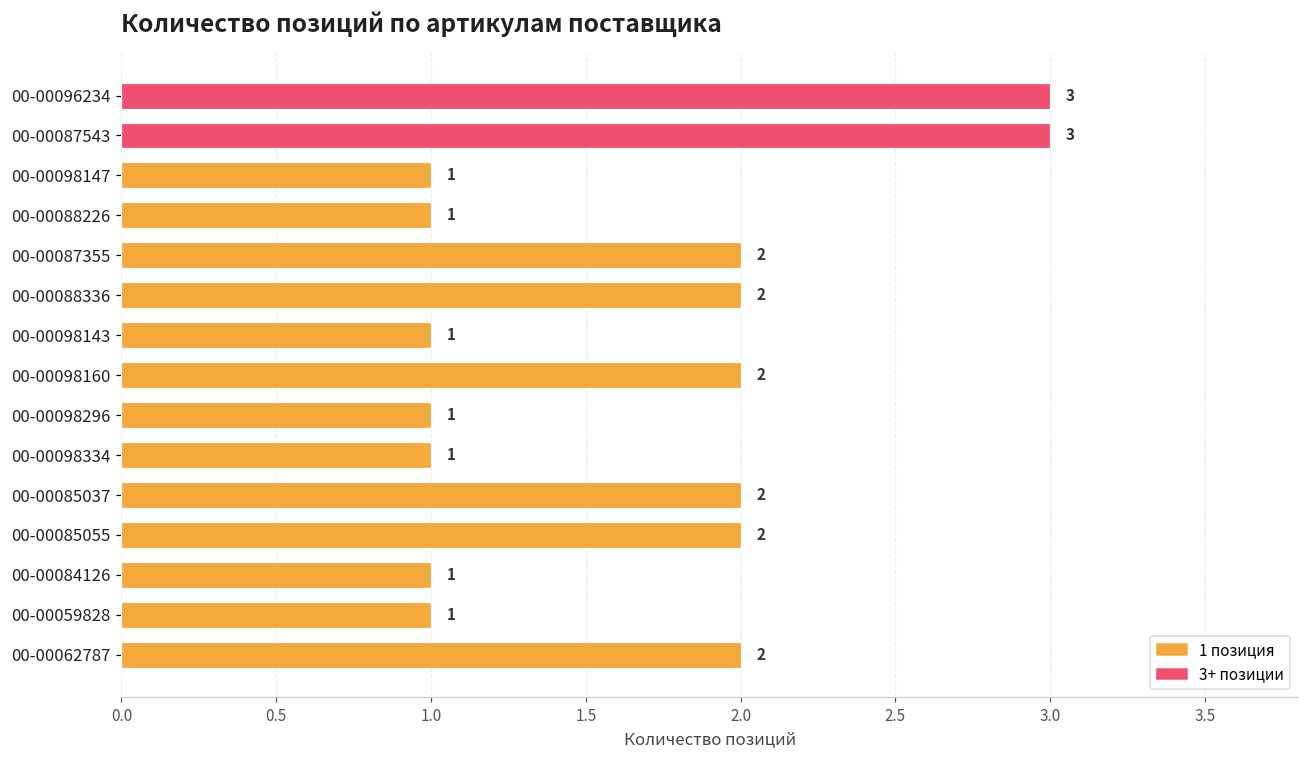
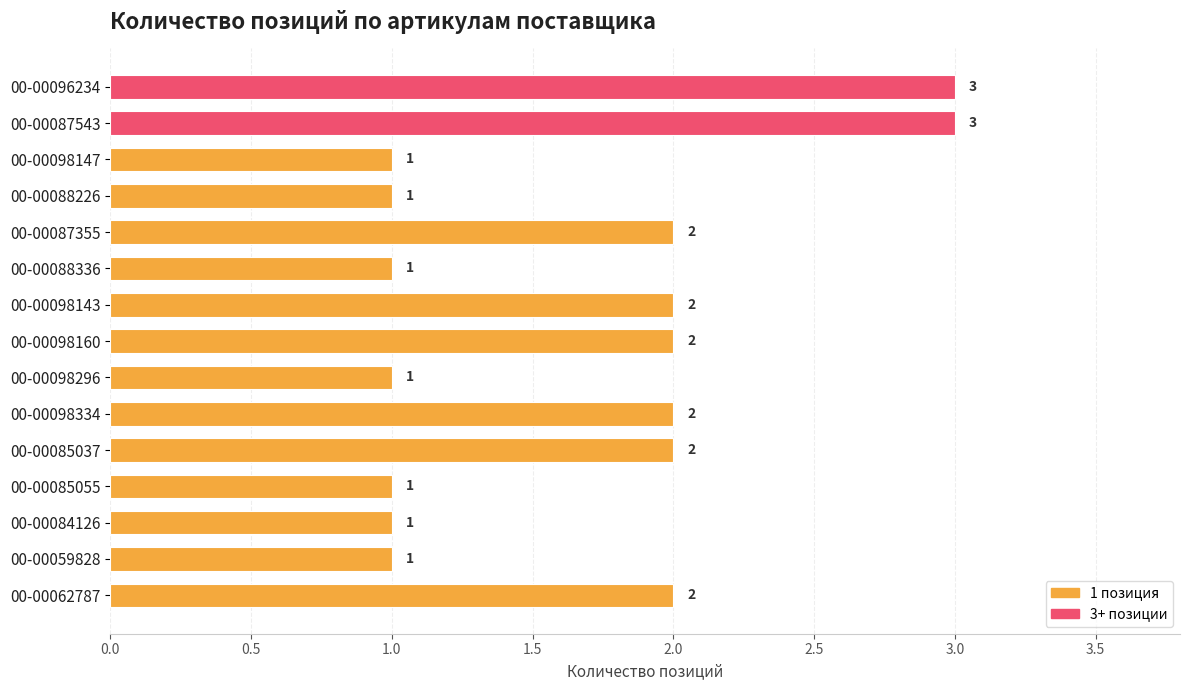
  {
    "00-00096234": 3,
    "00-00087543": 3,
    "00-00098147": 1,
    "00-00088226": 1,
    "00-00087355": 2,
-   "00-00088336": 2,
-   "00-00098143": 1,
+   "00-00088336": 1,
+   "00-00098143": 2,
    "00-00098160": 2,
    "00-00098296": 1,
-   "00-00098334": 1,
+   "00-00098334": 2,
    "00-00085037": 2,
-   "00-00085055": 2,
+   "00-00085055": 1,
    "00-00084126": 1,
    "00-00059828": 1,
    "00-00062787": 2
  }
